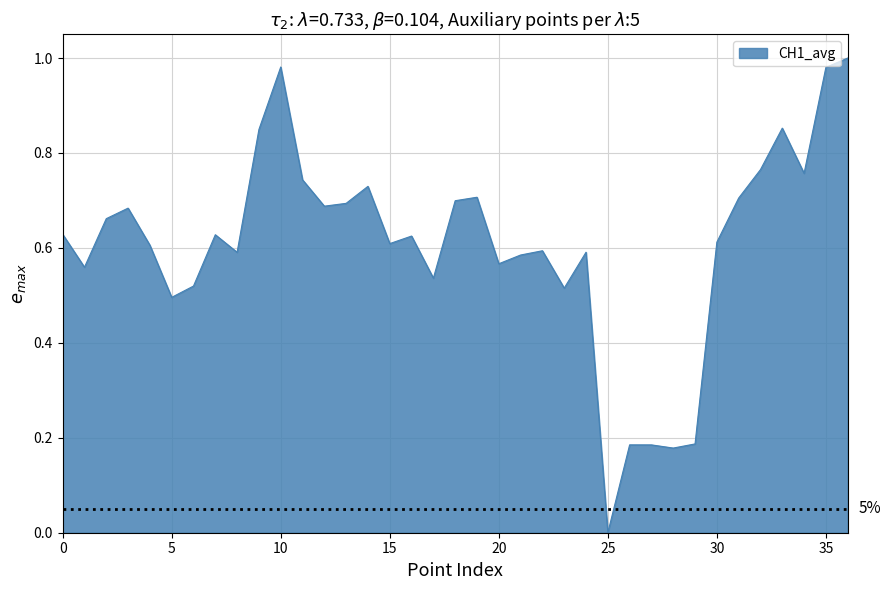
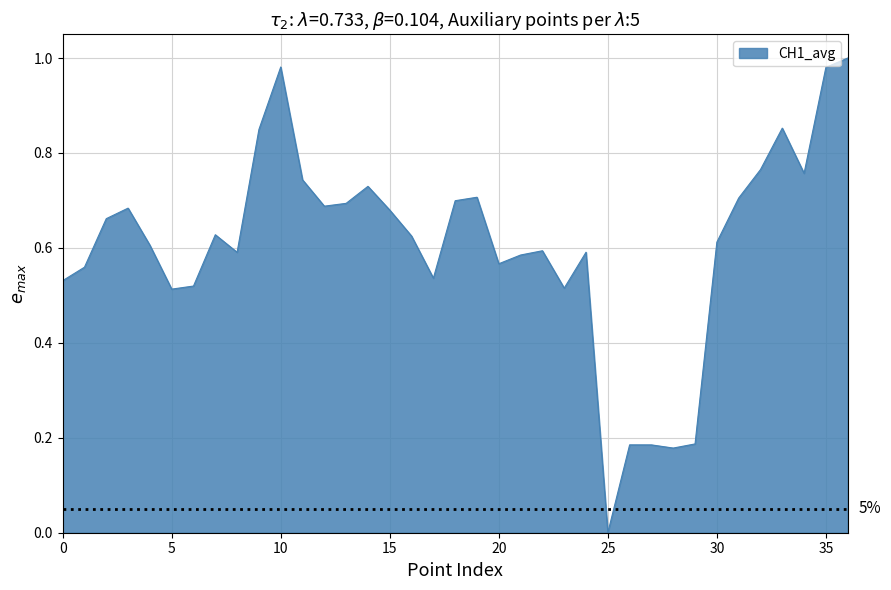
  {
-   "0": 0.63,
-   "5": 0.50,
+   "0": 0.53,
+   "5": 0.51,
    "10": 0.98,
-   "15": 0.61,
+   "15": 0.68,
    "20": 0.57,
    "25": 0.00,
    "30": 0.61,
    "35": 0.98
  }
